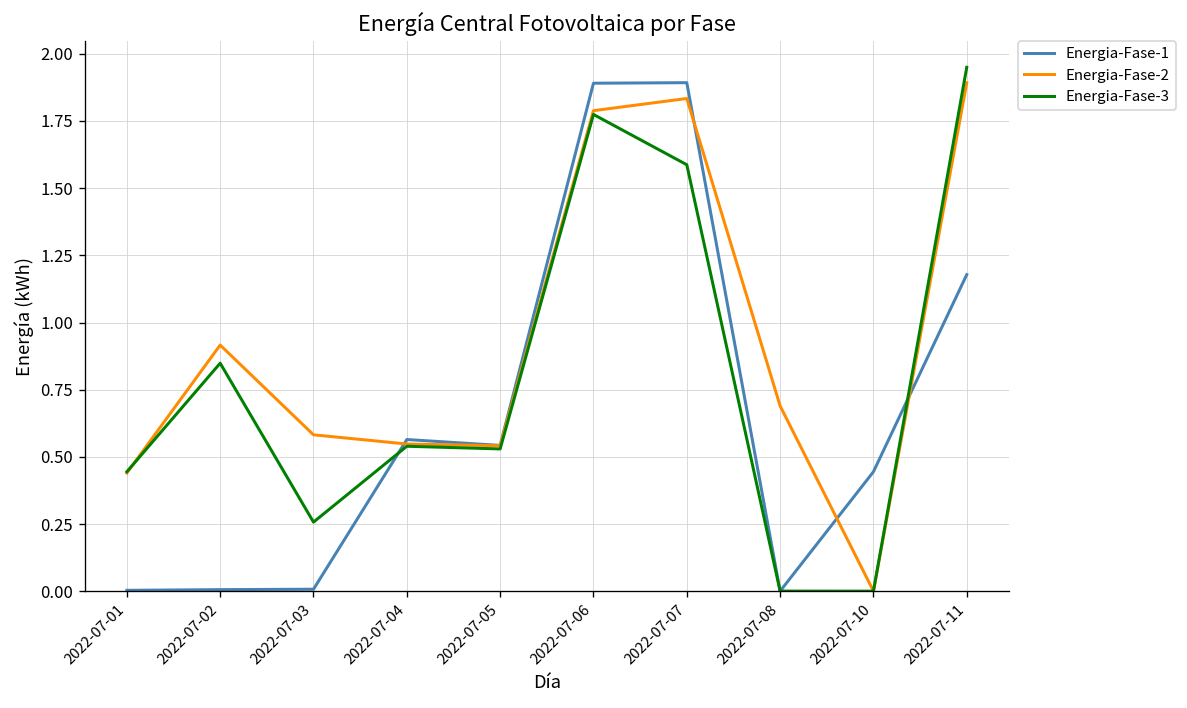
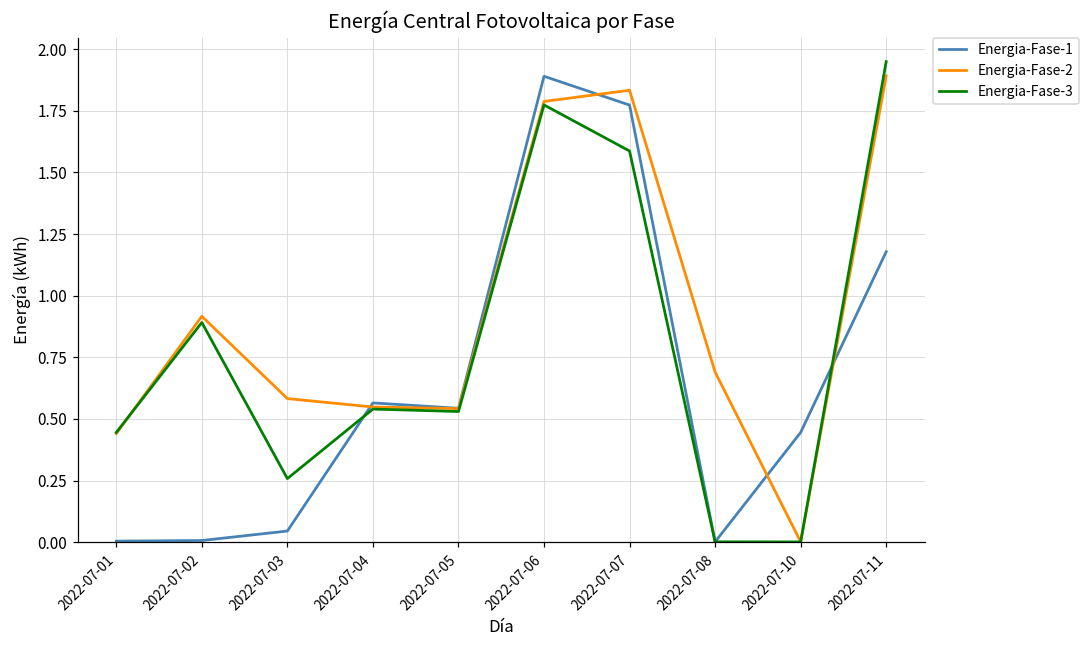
  {
    "Energia-Fase-1": {
      "2022-07-01": 0.00,
      "2022-07-02": 0.01,
-     "2022-07-03": 0.01,
+     "2022-07-03": 0.04,
      "2022-07-04": 0.56,
      "2022-07-06": 1.89,
-     "2022-07-07": 1.89,
+     "2022-07-07": 1.77,
      "2022-07-10": 0.45,
      "2022-07-11": 1.18
    },
    "Energia-Fase-2": {
      "2022-07-02": 0.92,
      "2022-07-03": 0.58,
      "2022-07-06": 1.79,
      "2022-07-07": 1.83,
      "2022-07-08": 0.69,
      "2022-07-11": 1.89
    },
    "Energia-Fase-3": {
-     "2022-07-02": 0.85,
+     "2022-07-02": 0.89,
      "2022-07-03": 0.26,
      "2022-07-05": 0.53,
      "2022-07-06": 1.77,
      "2022-07-07": 1.59,
      "2022-07-11": 1.95
    }
  }
